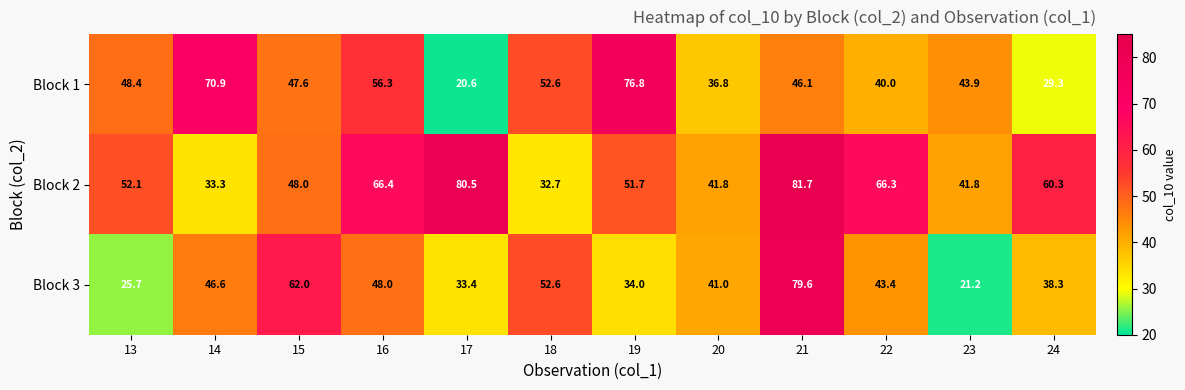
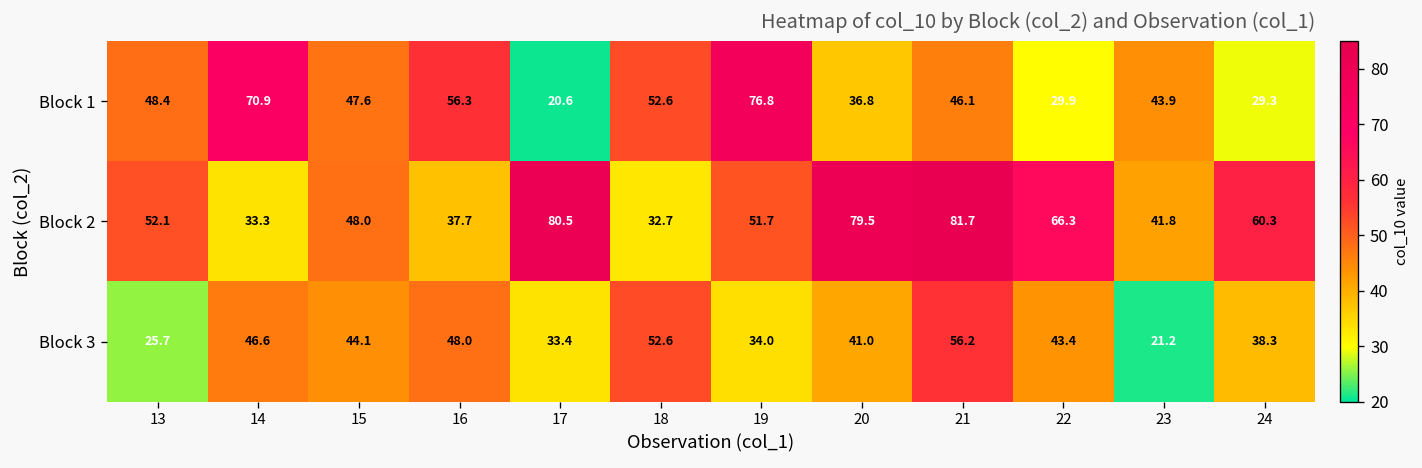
  {
    "Block 1": {
      "13": 48.4,
      "14": 70.9,
      "15": 47.6,
      "16": 56.3,
      "17": 20.6,
      "18": 52.6,
      "19": 76.8,
      "20": 36.8,
      "21": 46.1,
-     "22": 40.0,
+     "22": 29.9,
      "23": 43.9,
      "24": 29.3
    },
    "Block 2": {
      "13": 52.1,
      "14": 33.3,
      "15": 48.0,
-     "16": 66.4,
+     "16": 37.7,
      "17": 80.5,
      "18": 32.7,
      "19": 51.7,
-     "20": 41.8,
+     "20": 79.5,
      "21": 81.7,
      "22": 66.3,
      "23": 41.8,
      "24": 60.3
    },
    "Block 3": {
      "13": 25.7,
      "14": 46.6,
-     "15": 62.0,
+     "15": 44.1,
      "16": 48.0,
      "17": 33.4,
      "18": 52.6,
      "19": 34.0,
      "20": 41.0,
-     "21": 79.6,
+     "21": 56.2,
      "22": 43.4,
      "23": 21.2,
      "24": 38.3
    }
  }
